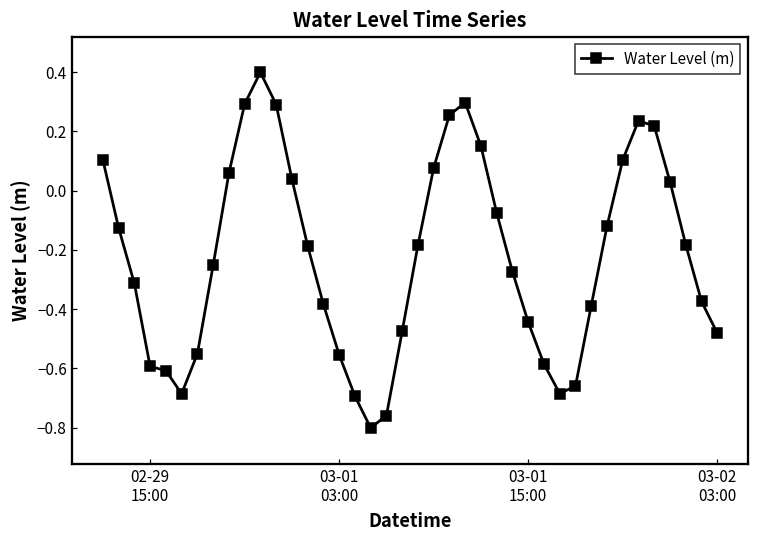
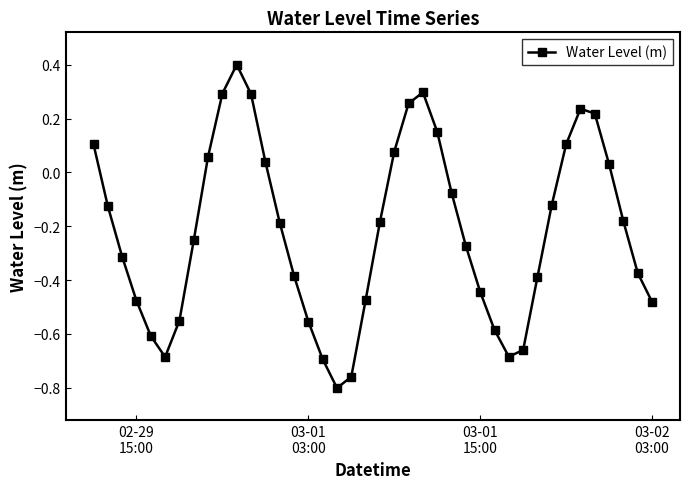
  {
-   "02-29 15:00": -0.59,
+   "02-29 15:00": -0.48,
    "03-01 03:00": -0.55,
    "03-01 15:00": -0.44,
    "03-02 03:00": -0.48
  }
